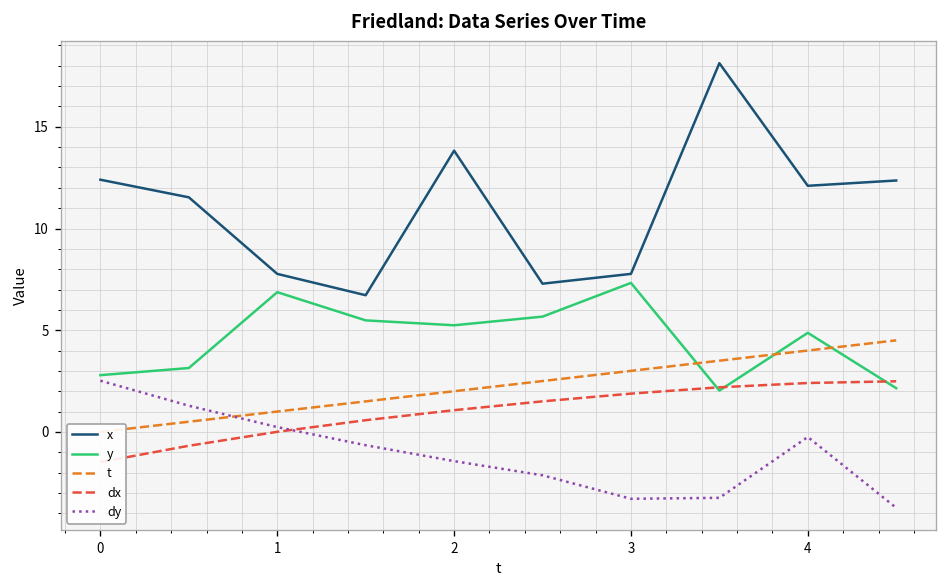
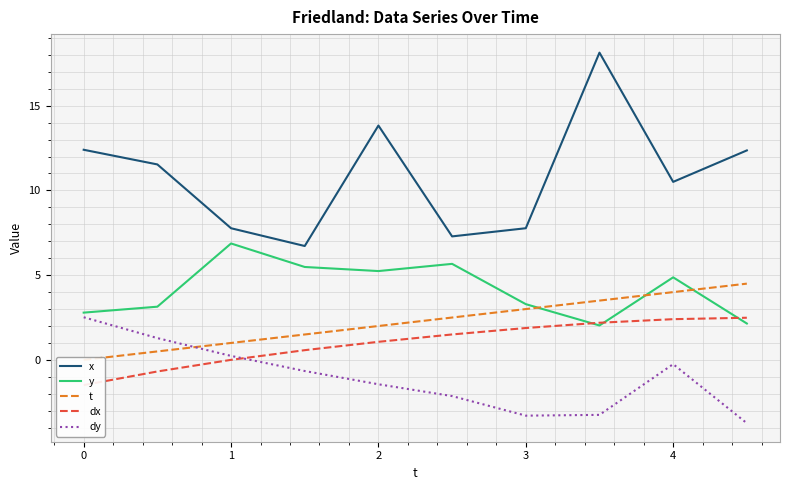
  {
    "x": {
      "0": 12.4,
      "1": 7.8,
      "2": 13.8,
      "3": 7.8,
-     "4": 12.1
+     "4": 10.5
    },
    "y": {
      "0": 2.8,
      "1": 6.9,
      "2": 5.2,
-     "3": 7.3,
+     "3": 3.3,
      "4": 4.9
    },
    "dy": {
      "0": 2.5,
      "1": 0.2,
      "2": -1.4,
      "3": -3.3,
      "4": -0.3
    }
  }
